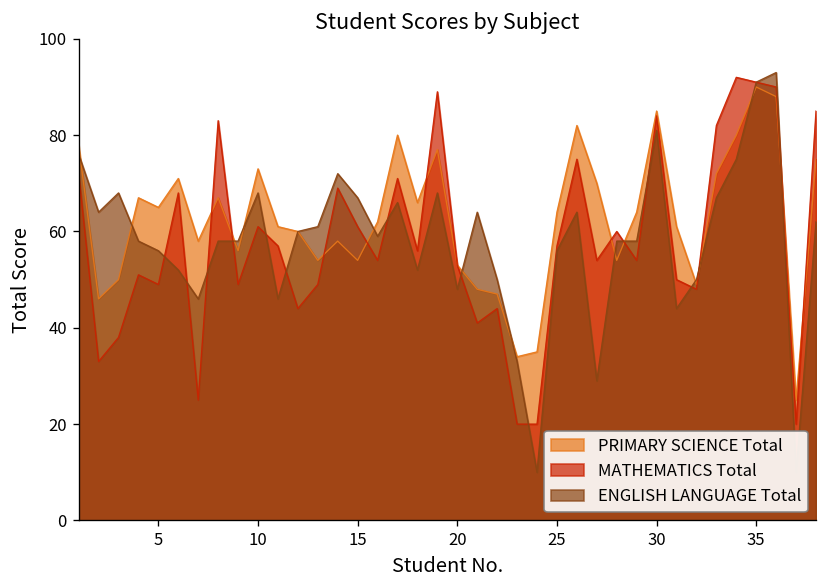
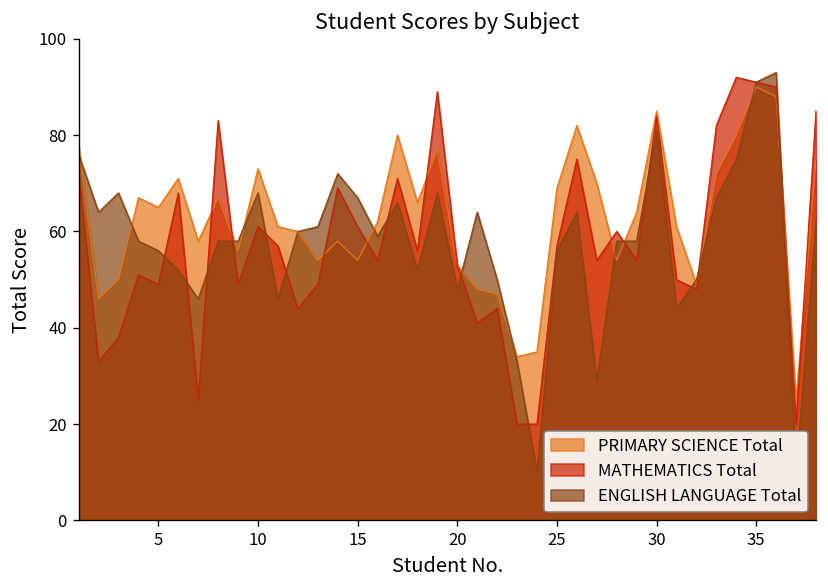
  {
    "PRIMARY SCIENCE Total": {
      "5": 65,
      "10": 73,
      "15": 54,
-     "25": 64,
+     "25": 69,
      "30": 85,
      "35": 90
    },
    "MATHEMATICS Total": {
      "5": 49,
      "10": 61,
      "15": 61,
      "25": 57,
      "30": 84
    },
    "ENGLISH LANGUAGE Total": {
      "5": 56,
      "10": 68,
      "15": 67,
      "20": 48,
      "25": 56,
      "30": 81
    }
  }
